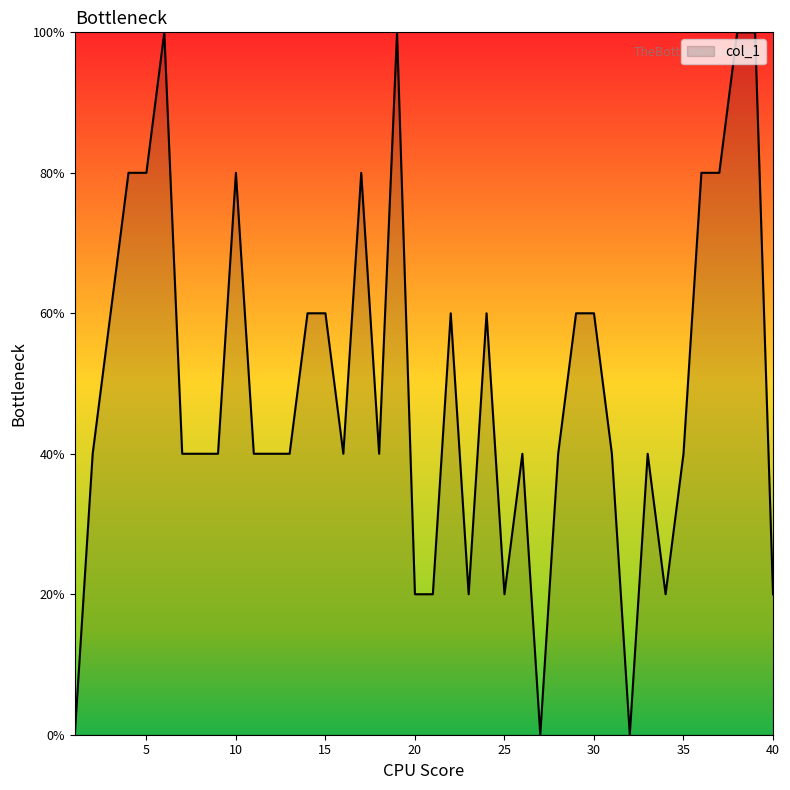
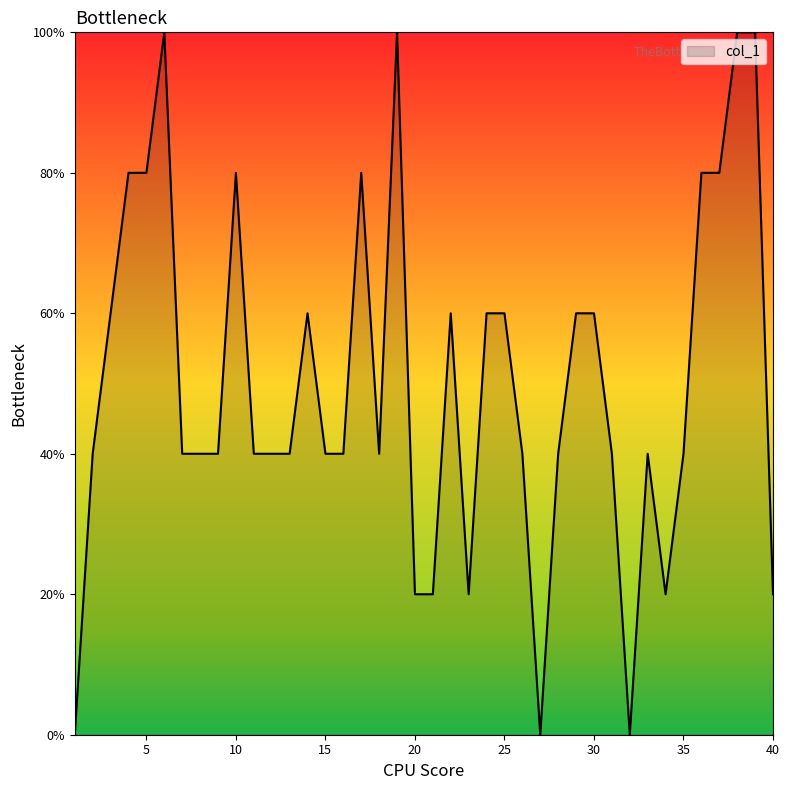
  {
    "5": "80%",
    "10": "80%",
-   "15": "60%",
+   "15": "40%",
    "20": "20%",
-   "25": "20%",
+   "25": "60%",
    "30": "60%",
    "35": "40%",
    "40": "20%"
  }
